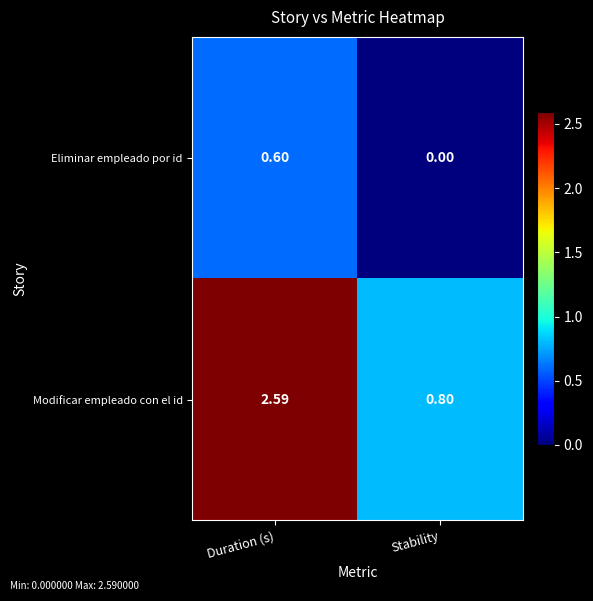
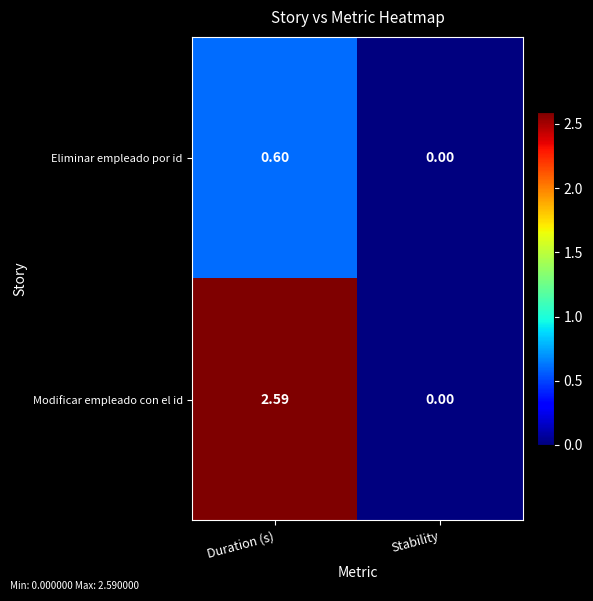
  {
    "Eliminar empleado por id": {
      "Duration (s)": 0.60,
      "Stability": 0.00
    },
    "Modificar empleado con el id": {
      "Duration (s)": 2.59,
-     "Stability": 0.80
+     "Stability": 0.00
    }
  }
